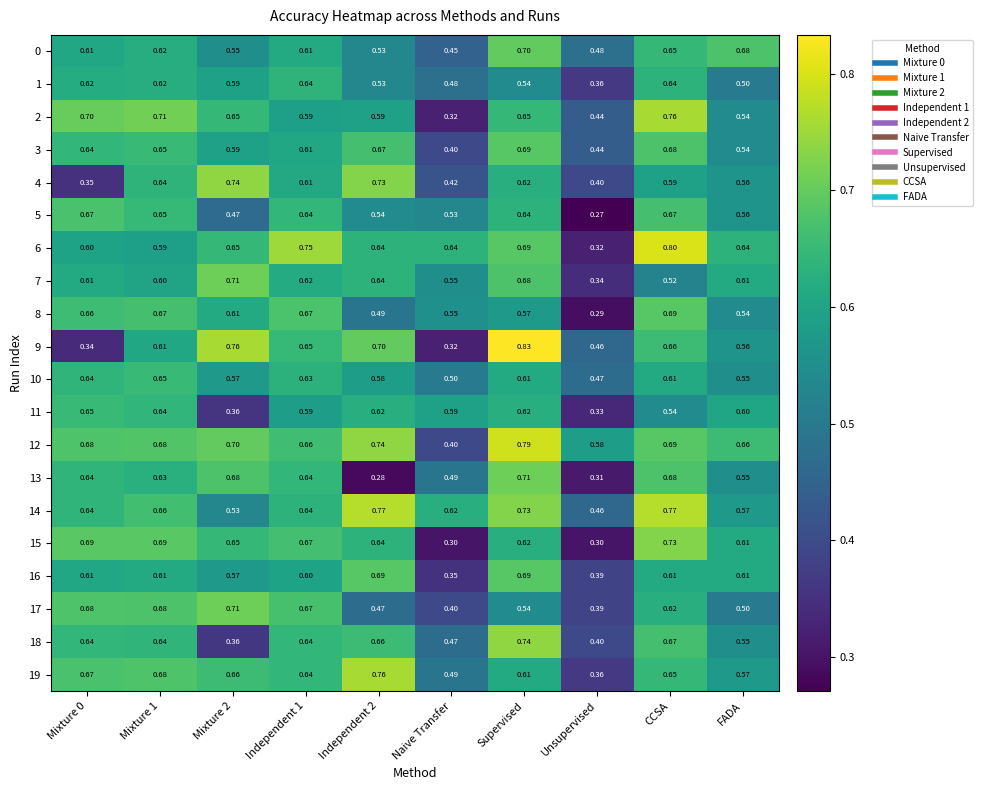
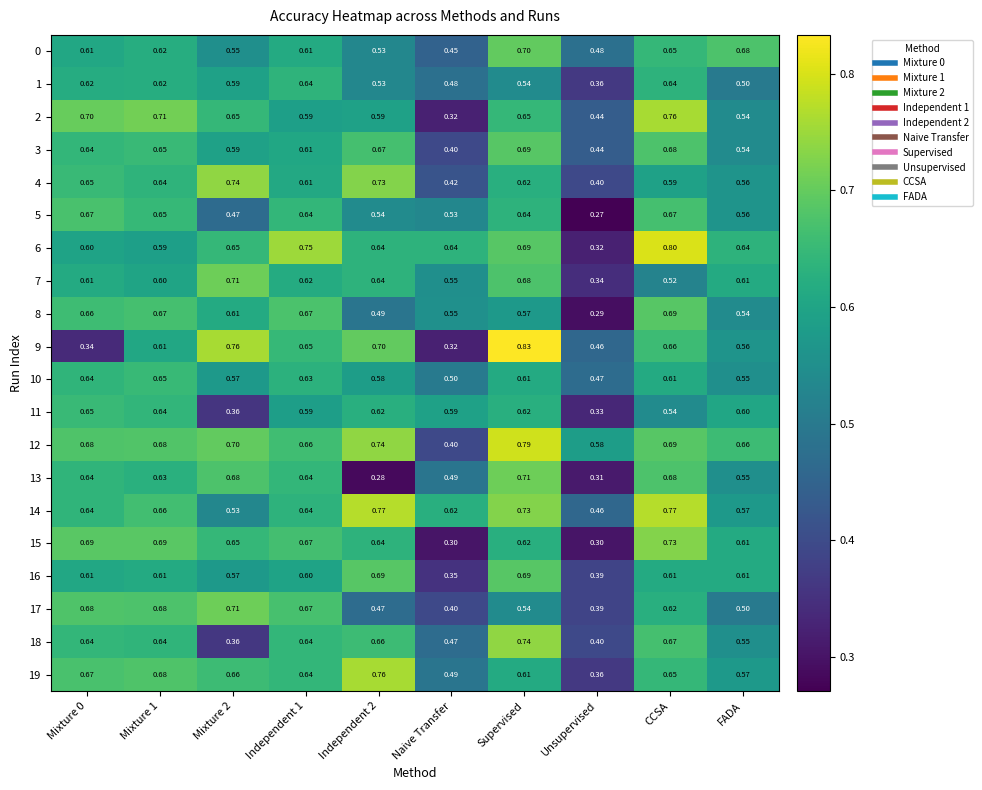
  {
    "0": {
      "Mixture 0": 0.61,
      "Mixture 1": 0.62,
      "Mixture 2": 0.55,
      "Independent 1": 0.61,
      "Independent 2": 0.53,
      "Naive Transfer": 0.45,
      "Supervised": 0.70,
      "Unsupervised": 0.48,
      "CCSA": 0.65,
      "FADA": 0.68
    },
    "1": {
      "Mixture 0": 0.62,
      "Mixture 1": 0.62,
      "Mixture 2": 0.59,
      "Independent 1": 0.64,
      "Independent 2": 0.53,
      "Naive Transfer": 0.48,
      "Supervised": 0.54,
      "Unsupervised": 0.36,
      "CCSA": 0.64,
      "FADA": 0.50
    },
    "2": {
      "Mixture 0": 0.70,
      "Mixture 1": 0.71,
      "Mixture 2": 0.65,
      "Independent 1": 0.59,
      "Independent 2": 0.59,
      "Naive Transfer": 0.32,
      "Supervised": 0.65,
      "Unsupervised": 0.44,
      "CCSA": 0.76,
      "FADA": 0.54
    },
    "3": {
      "Mixture 0": 0.64,
      "Mixture 1": 0.65,
      "Mixture 2": 0.59,
      "Independent 1": 0.61,
      "Independent 2": 0.67,
      "Naive Transfer": 0.40,
      "Supervised": 0.69,
      "Unsupervised": 0.44,
      "CCSA": 0.68,
      "FADA": 0.54
    },
    "4": {
-     "Mixture 0": 0.35,
+     "Mixture 0": 0.65,
      "Mixture 1": 0.64,
      "Mixture 2": 0.74,
      "Independent 1": 0.61,
      "Independent 2": 0.73,
      "Naive Transfer": 0.42,
      "Supervised": 0.62,
      "Unsupervised": 0.40,
      "CCSA": 0.59,
      "FADA": 0.56
    },
    "5": {
      "Mixture 0": 0.67,
      "Mixture 1": 0.65,
      "Mixture 2": 0.47,
      "Independent 1": 0.64,
      "Independent 2": 0.54,
      "Naive Transfer": 0.53,
      "Supervised": 0.64,
      "Unsupervised": 0.27,
      "CCSA": 0.67,
      "FADA": 0.56
    },
    "6": {
      "Mixture 0": 0.60,
      "Mixture 1": 0.59,
      "Mixture 2": 0.65,
      "Independent 1": 0.75,
      "Independent 2": 0.64,
      "Naive Transfer": 0.64,
      "Supervised": 0.69,
      "Unsupervised": 0.32,
      "CCSA": 0.80,
      "FADA": 0.64
    },
    "7": {
      "Mixture 0": 0.61,
      "Mixture 1": 0.60,
      "Mixture 2": 0.71,
      "Independent 1": 0.62,
      "Independent 2": 0.64,
      "Naive Transfer": 0.55,
      "Supervised": 0.68,
      "Unsupervised": 0.34,
      "CCSA": 0.52,
      "FADA": 0.61
    },
    "8": {
      "Mixture 0": 0.66,
      "Mixture 1": 0.67,
      "Mixture 2": 0.61,
      "Independent 1": 0.67,
      "Independent 2": 0.49,
      "Naive Transfer": 0.55,
      "Supervised": 0.57,
      "Unsupervised": 0.29,
      "CCSA": 0.69,
      "FADA": 0.54
    },
    "9": {
      "Mixture 0": 0.34,
      "Mixture 1": 0.61,
      "Mixture 2": 0.76,
      "Independent 1": 0.65,
      "Independent 2": 0.70,
      "Naive Transfer": 0.32,
      "Supervised": 0.83,
      "Unsupervised": 0.46,
      "CCSA": 0.66,
      "FADA": 0.56
    },
    "10": {
      "Mixture 0": 0.64,
      "Mixture 1": 0.65,
      "Mixture 2": 0.57,
      "Independent 1": 0.63,
      "Independent 2": 0.58,
      "Naive Transfer": 0.50,
      "Supervised": 0.61,
      "Unsupervised": 0.47,
      "CCSA": 0.61,
      "FADA": 0.55
    },
    "11": {
      "Mixture 0": 0.65,
      "Mixture 1": 0.64,
      "Mixture 2": 0.36,
      "Independent 1": 0.59,
      "Independent 2": 0.62,
      "Naive Transfer": 0.59,
      "Supervised": 0.62,
      "Unsupervised": 0.33,
      "CCSA": 0.54,
      "FADA": 0.60
    },
    "12": {
      "Mixture 0": 0.68,
      "Mixture 1": 0.68,
      "Mixture 2": 0.70,
      "Independent 1": 0.66,
      "Independent 2": 0.74,
      "Naive Transfer": 0.40,
      "Supervised": 0.79,
      "Unsupervised": 0.58,
      "CCSA": 0.69,
      "FADA": 0.66
    },
    "13": {
      "Mixture 0": 0.64,
      "Mixture 1": 0.63,
      "Mixture 2": 0.68,
      "Independent 1": 0.64,
      "Independent 2": 0.28,
      "Naive Transfer": 0.49,
      "Supervised": 0.71,
      "Unsupervised": 0.31,
      "CCSA": 0.68,
      "FADA": 0.55
    },
    "14": {
      "Mixture 0": 0.64,
      "Mixture 1": 0.66,
      "Mixture 2": 0.53,
      "Independent 1": 0.64,
      "Independent 2": 0.77,
      "Naive Transfer": 0.62,
      "Supervised": 0.73,
      "Unsupervised": 0.46,
      "CCSA": 0.77,
      "FADA": 0.57
    },
    "15": {
      "Mixture 0": 0.69,
      "Mixture 1": 0.69,
      "Mixture 2": 0.65,
      "Independent 1": 0.67,
      "Independent 2": 0.64,
      "Naive Transfer": 0.30,
      "Supervised": 0.62,
      "Unsupervised": 0.30,
      "CCSA": 0.73,
      "FADA": 0.61
    },
    "16": {
      "Mixture 0": 0.61,
      "Mixture 1": 0.61,
      "Mixture 2": 0.57,
      "Independent 1": 0.60,
      "Independent 2": 0.69,
      "Naive Transfer": 0.35,
      "Supervised": 0.69,
      "Unsupervised": 0.39,
      "CCSA": 0.61,
      "FADA": 0.61
    },
    "17": {
      "Mixture 0": 0.68,
      "Mixture 1": 0.68,
      "Mixture 2": 0.71,
      "Independent 1": 0.67,
      "Independent 2": 0.47,
      "Naive Transfer": 0.40,
      "Supervised": 0.54,
      "Unsupervised": 0.39,
      "CCSA": 0.62,
      "FADA": 0.50
    },
    "18": {
      "Mixture 0": 0.64,
      "Mixture 1": 0.64,
      "Mixture 2": 0.36,
      "Independent 1": 0.64,
      "Independent 2": 0.66,
      "Naive Transfer": 0.47,
      "Supervised": 0.74,
      "Unsupervised": 0.40,
      "CCSA": 0.67,
      "FADA": 0.55
    },
    "19": {
      "Mixture 0": 0.67,
      "Mixture 1": 0.68,
      "Mixture 2": 0.66,
      "Independent 1": 0.64,
      "Independent 2": 0.76,
      "Naive Transfer": 0.49,
      "Supervised": 0.61,
      "Unsupervised": 0.36,
      "CCSA": 0.65,
      "FADA": 0.57
    }
  }
